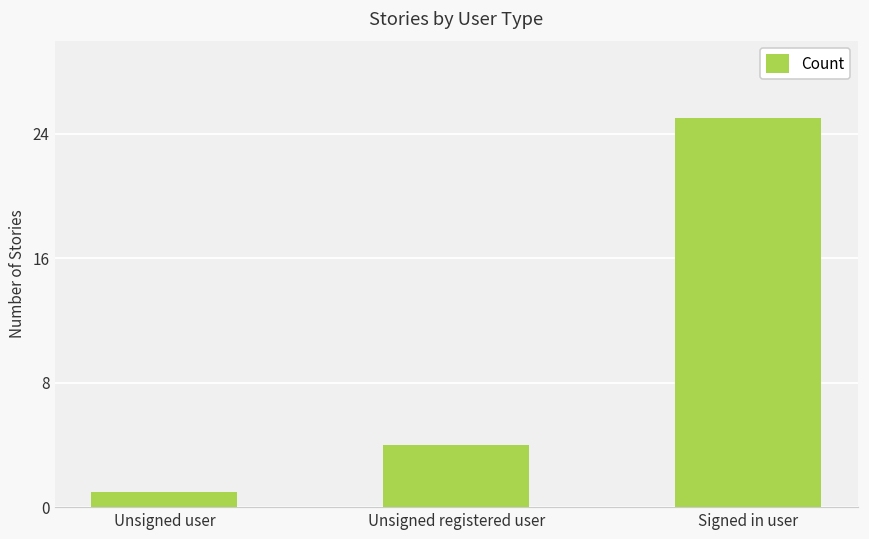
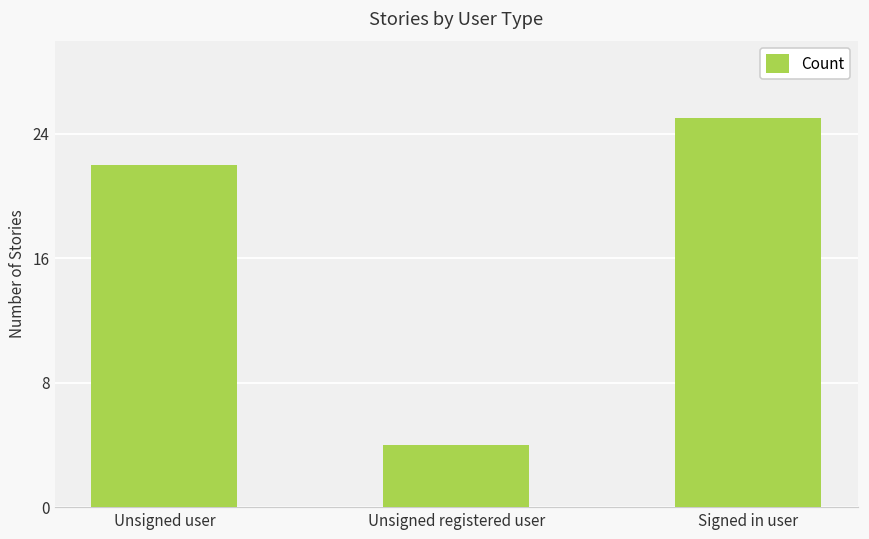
  {
-   "Unsigned user": 1,
+   "Unsigned user": 22,
    "Unsigned registered user": 4,
    "Signed in user": 25
  }
